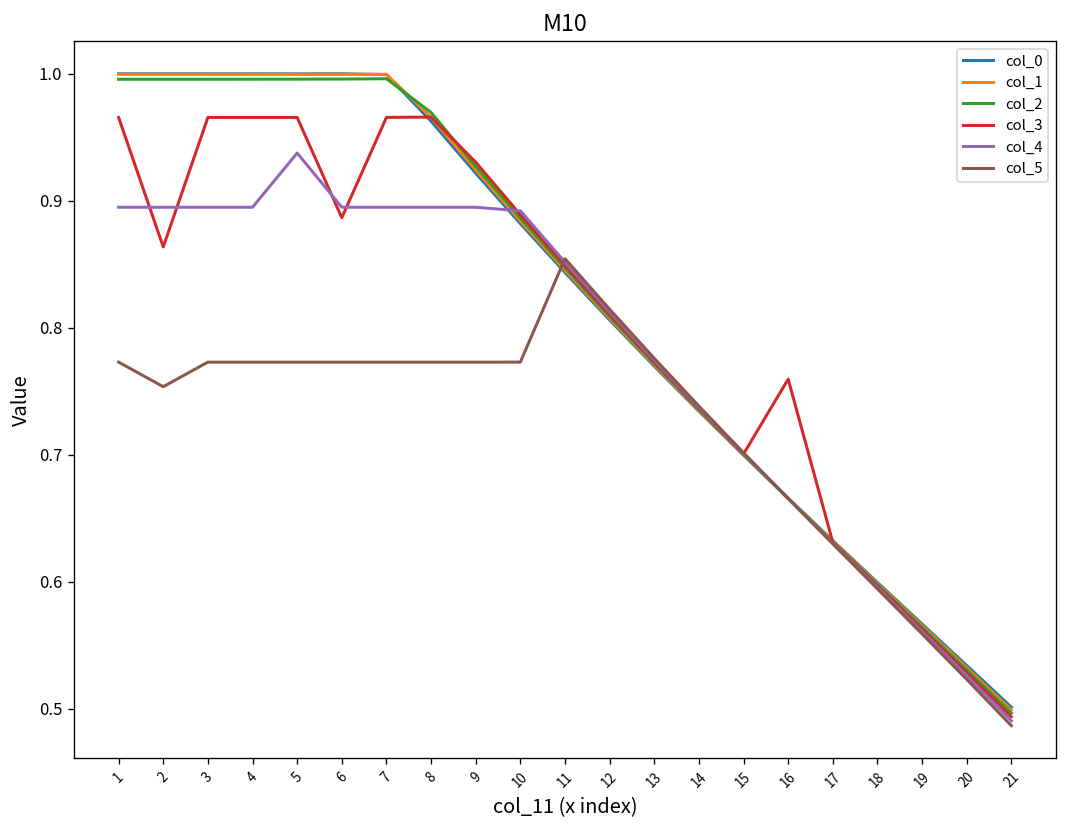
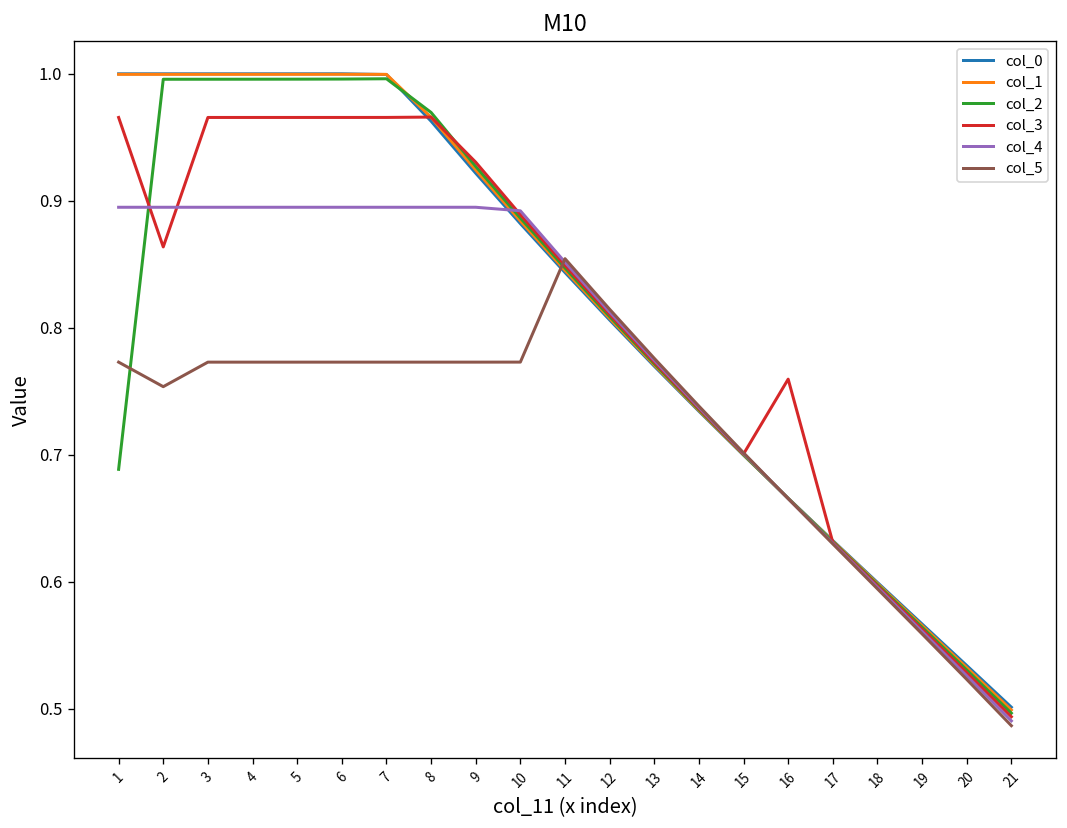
  {
    "col_0": {
      "8": 0.963,
      "9": 0.922
    },
    "col_1": {
      "9": 0.924
    },
    "col_2": {
-     "1": 0.995,
+     "1": 0.688,
      "2": 0.996,
      "3": 0.996,
      "4": 0.996,
      "5": 0.996,
      "6": 0.996,
      "7": 0.996,
      "8": 0.969,
      "9": 0.927,
      "21": 0.496
    },
    "col_3": {
      "1": 0.965,
      "2": 0.863,
      "3": 0.965,
      "4": 0.965,
      "5": 0.965,
-     "6": 0.886,
+     "6": 0.965,
      "7": 0.965,
      "9": 0.930,
      "10": 0.889,
      "16": 0.759,
      "21": 0.494
    },
    "col_4": {
      "1": 0.895,
      "2": 0.895,
      "3": 0.895,
      "4": 0.895,
-     "5": 0.937,
+     "5": 0.895,
      "6": 0.895,
      "7": 0.895,
      "8": 0.895,
      "9": 0.895,
      "10": 0.892,
      "11": 0.851,
      "20": 0.526,
      "21": 0.490
    },
    "col_5": {
      "1": 0.773,
      "2": 0.753,
      "3": 0.773,
      "4": 0.773,
      "5": 0.773,
      "6": 0.773,
      "7": 0.773,
      "8": 0.773,
      "9": 0.773,
      "10": 0.773,
      "11": 0.854,
      "20": 0.523,
      "21": 0.486
    }
  }
